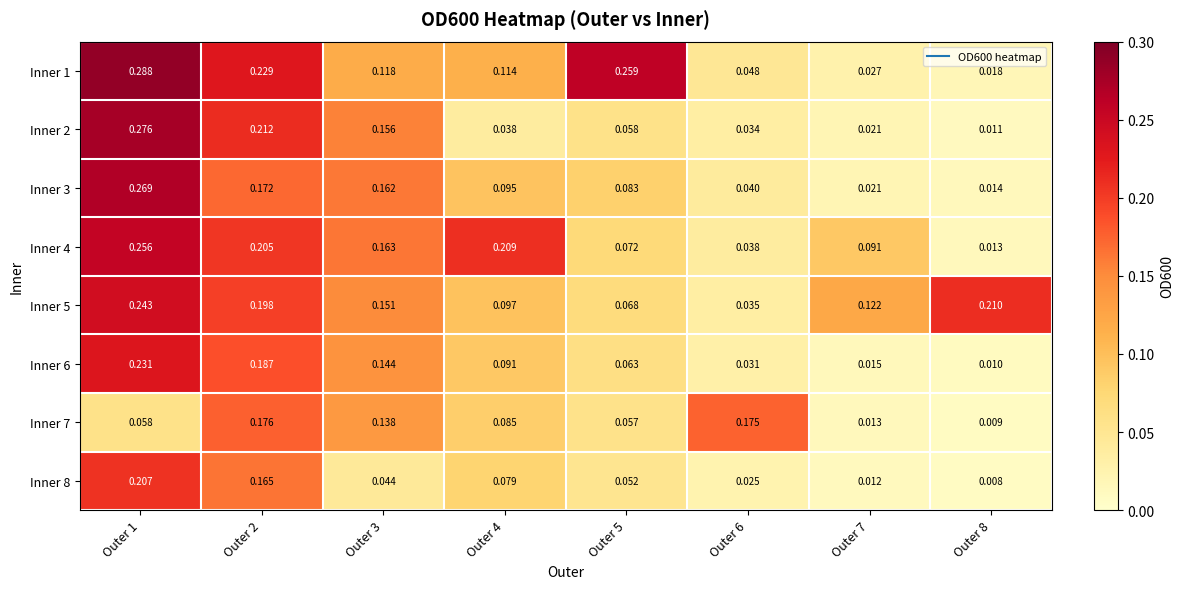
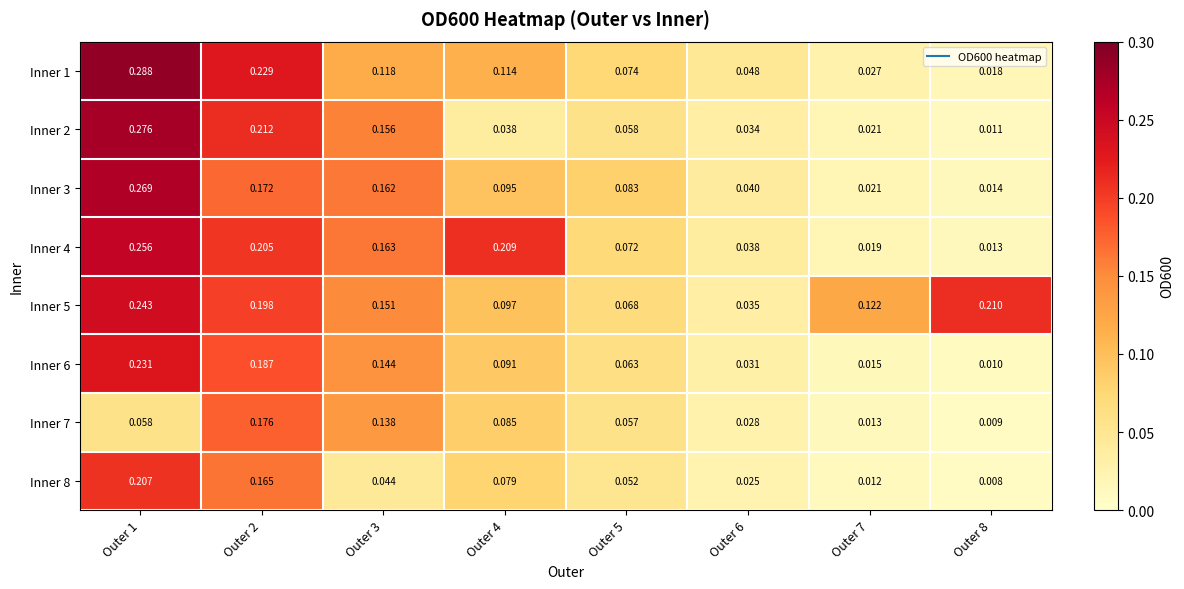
  {
    "Inner 1": {
      "Outer 1": 0.288,
      "Outer 2": 0.229,
      "Outer 3": 0.118,
      "Outer 4": 0.114,
-     "Outer 5": 0.259,
+     "Outer 5": 0.074,
      "Outer 6": 0.048,
      "Outer 7": 0.027
    },
    "Inner 2": {
      "Outer 1": 0.276,
      "Outer 2": 0.212,
      "Outer 3": 0.156,
      "Outer 4": 0.038,
      "Outer 5": 0.058,
      "Outer 6": 0.034,
      "Outer 7": 0.021,
      "Outer 8": 0.011
    },
    "Inner 3": {
      "Outer 1": 0.269,
      "Outer 2": 0.172,
      "Outer 3": 0.162,
      "Outer 4": 0.095,
      "Outer 5": 0.083,
      "Outer 6": 0.040,
      "Outer 7": 0.021,
      "Outer 8": 0.014
    },
    "Inner 4": {
      "Outer 1": 0.256,
      "Outer 2": 0.205,
      "Outer 3": 0.163,
      "Outer 4": 0.209,
      "Outer 5": 0.072,
      "Outer 6": 0.038,
-     "Outer 7": 0.091,
+     "Outer 7": 0.019,
      "Outer 8": 0.013
    },
    "Inner 5": {
      "Outer 1": 0.243,
      "Outer 2": 0.198,
      "Outer 3": 0.151,
      "Outer 4": 0.097,
      "Outer 5": 0.068,
      "Outer 6": 0.035,
      "Outer 7": 0.122,
      "Outer 8": 0.210
    },
    "Inner 6": {
      "Outer 1": 0.231,
      "Outer 2": 0.187,
      "Outer 3": 0.144,
      "Outer 4": 0.091,
      "Outer 5": 0.063,
      "Outer 6": 0.031,
      "Outer 7": 0.015,
      "Outer 8": 0.010
    },
    "Inner 7": {
      "Outer 1": 0.058,
      "Outer 2": 0.176,
      "Outer 3": 0.138,
      "Outer 4": 0.085,
      "Outer 5": 0.057,
-     "Outer 6": 0.175,
+     "Outer 6": 0.028,
      "Outer 7": 0.013,
      "Outer 8": 0.009
    },
    "Inner 8": {
      "Outer 1": 0.207,
      "Outer 2": 0.165,
      "Outer 3": 0.044,
      "Outer 4": 0.079,
      "Outer 5": 0.052,
      "Outer 6": 0.025,
      "Outer 7": 0.012,
      "Outer 8": 0.008
    }
  }
